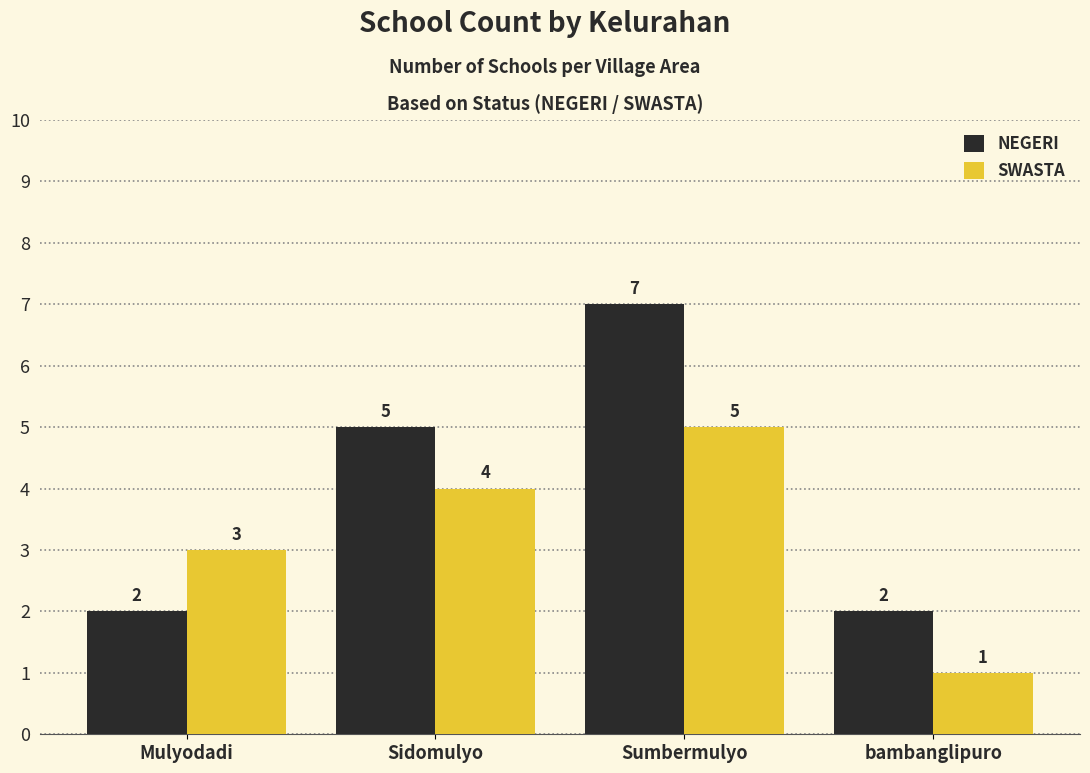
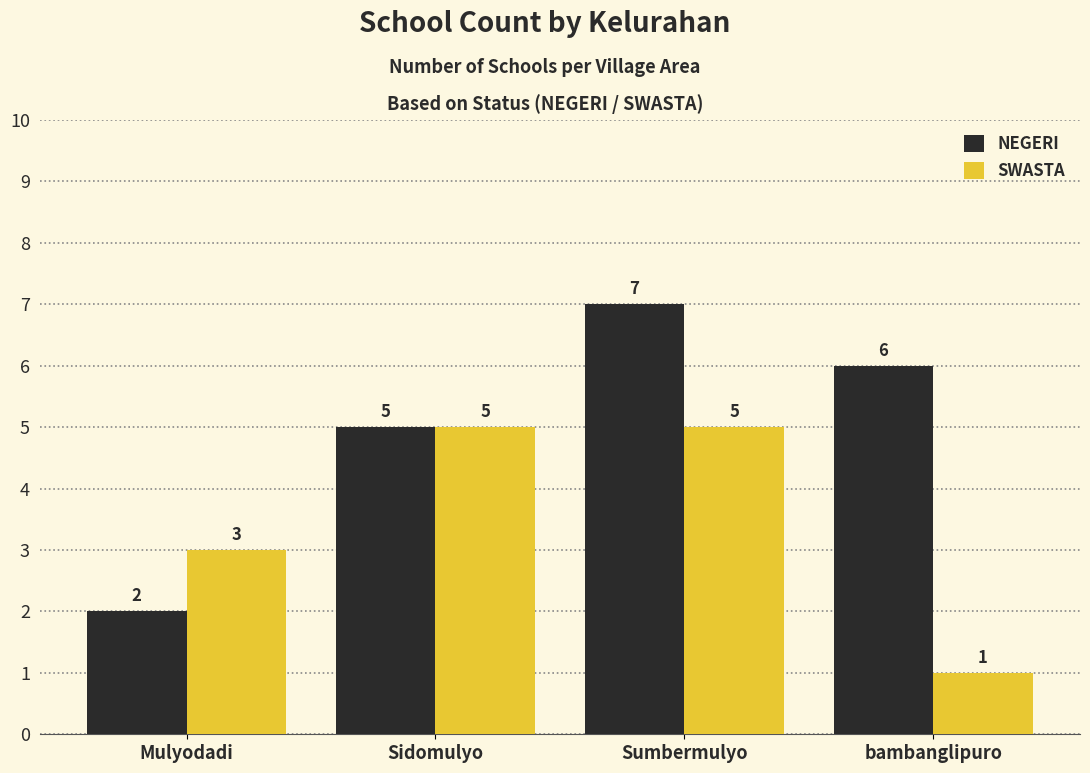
  {
    "NEGERI": {
      "Mulyodadi": 2,
      "Sidomulyo": 5,
      "Sumbermulyo": 7,
-     "bambanglipuro": 2
+     "bambanglipuro": 6
    },
    "SWASTA": {
      "Mulyodadi": 3,
-     "Sidomulyo": 4,
+     "Sidomulyo": 5,
      "Sumbermulyo": 5,
      "bambanglipuro": 1
    }
  }
